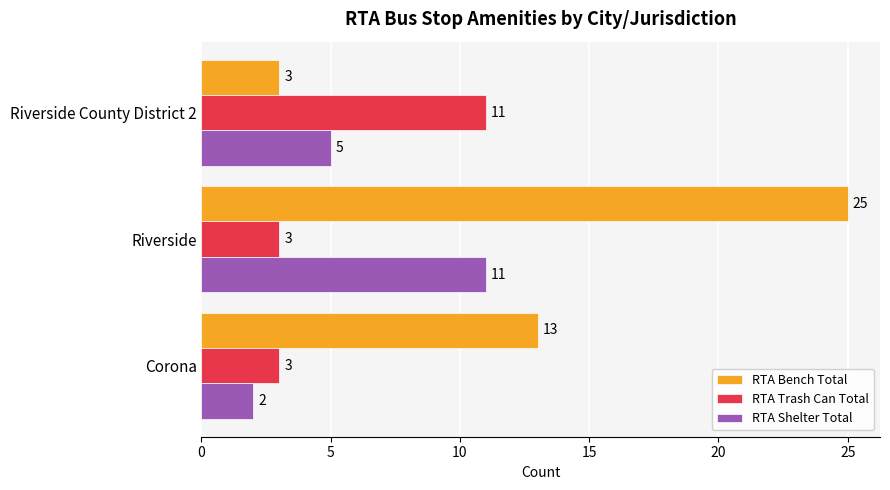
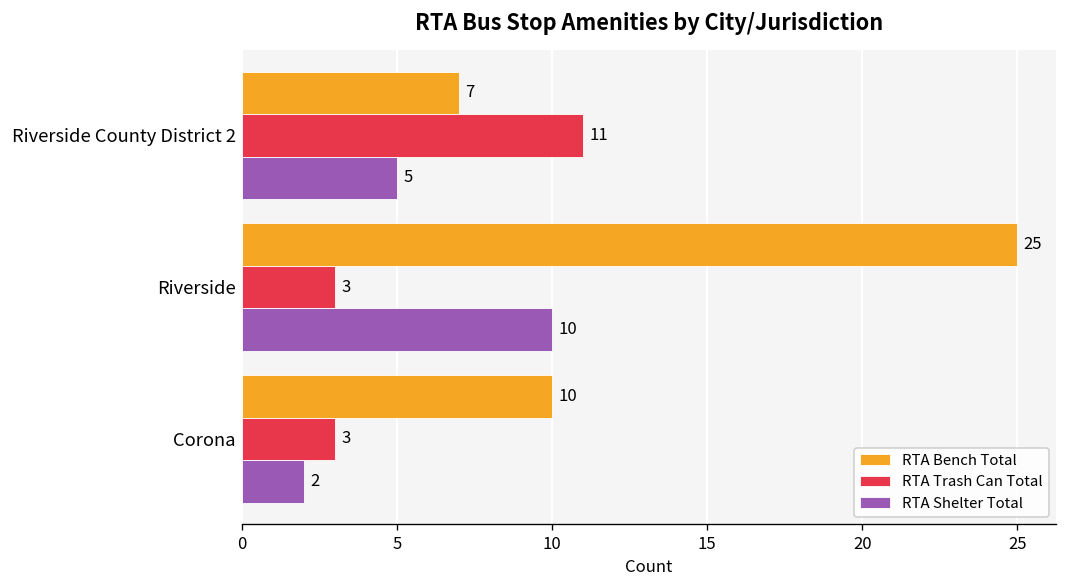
  {
    "RTA Bench Total": {
-     "Riverside County District 2": 3,
+     "Riverside County District 2": 7,
      "Riverside": 25,
-     "Corona": 13
+     "Corona": 10
    },
    "RTA Trash Can Total": {
      "Riverside County District 2": 11,
      "Riverside": 3,
      "Corona": 3
    },
    "RTA Shelter Total": {
      "Riverside County District 2": 5,
-     "Riverside": 11,
+     "Riverside": 10,
      "Corona": 2
    }
  }
